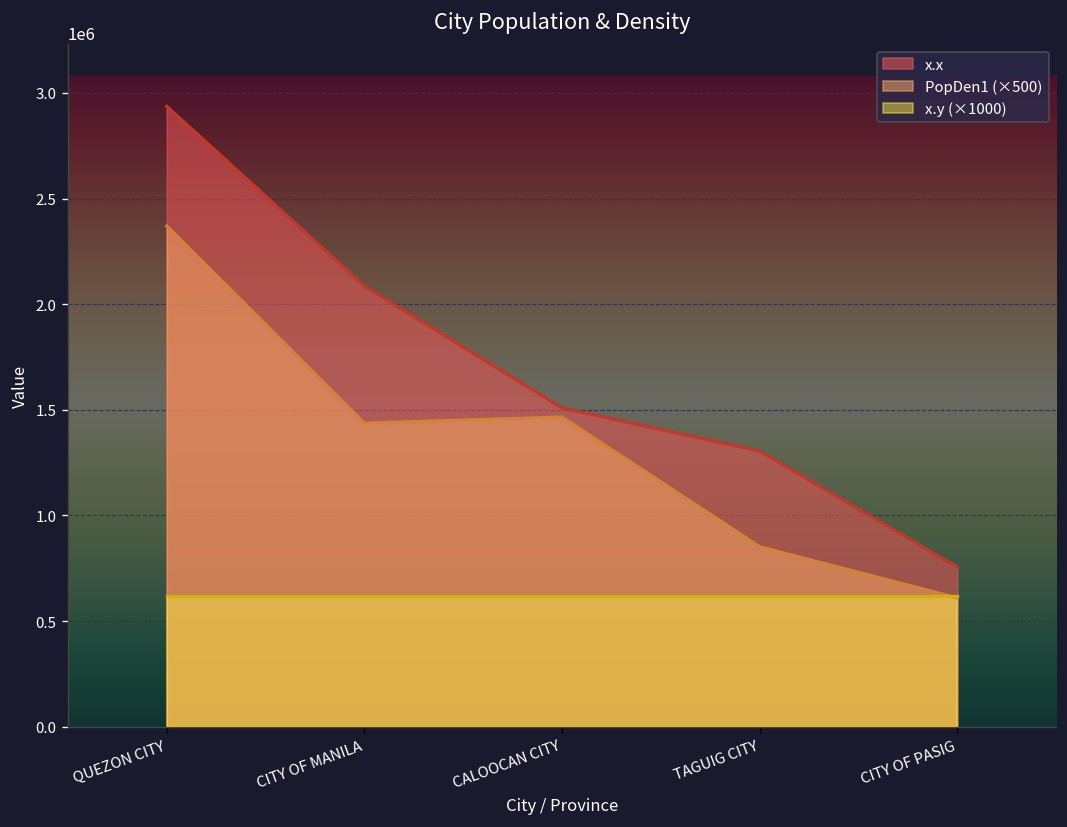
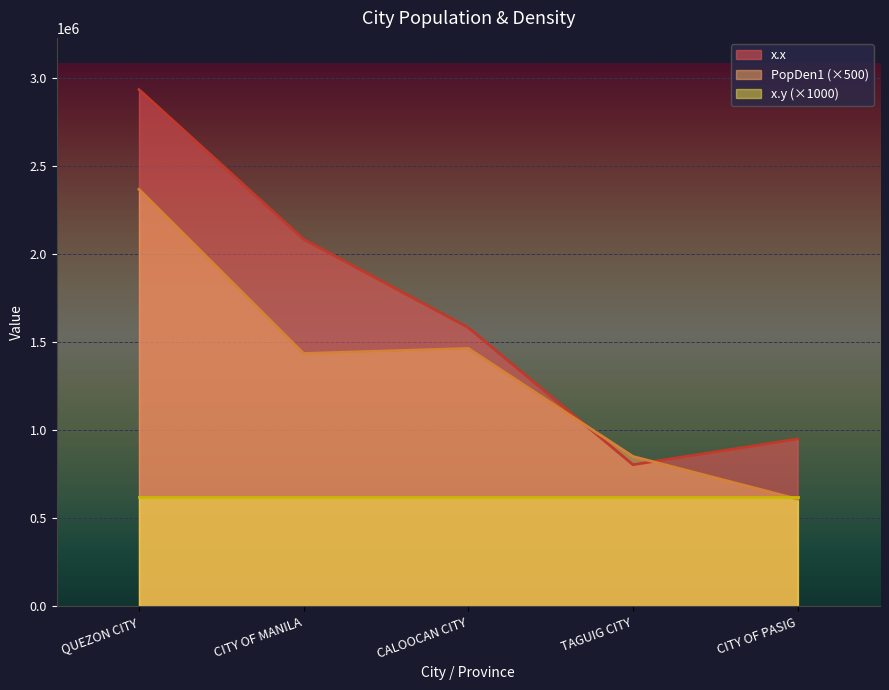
  {
    "x.x": {
      "QUEZON CITY": 2940000,
      "CITY OF MANILA": 2090000,
-     "CALOOCAN CITY": 1510000,
-     "TAGUIG CITY": 1310000,
-     "CITY OF PASIG": 760000
+     "CALOOCAN CITY": 1580000,
+     "TAGUIG CITY": 800000,
+     "CITY OF PASIG": 950000
    }
  }
